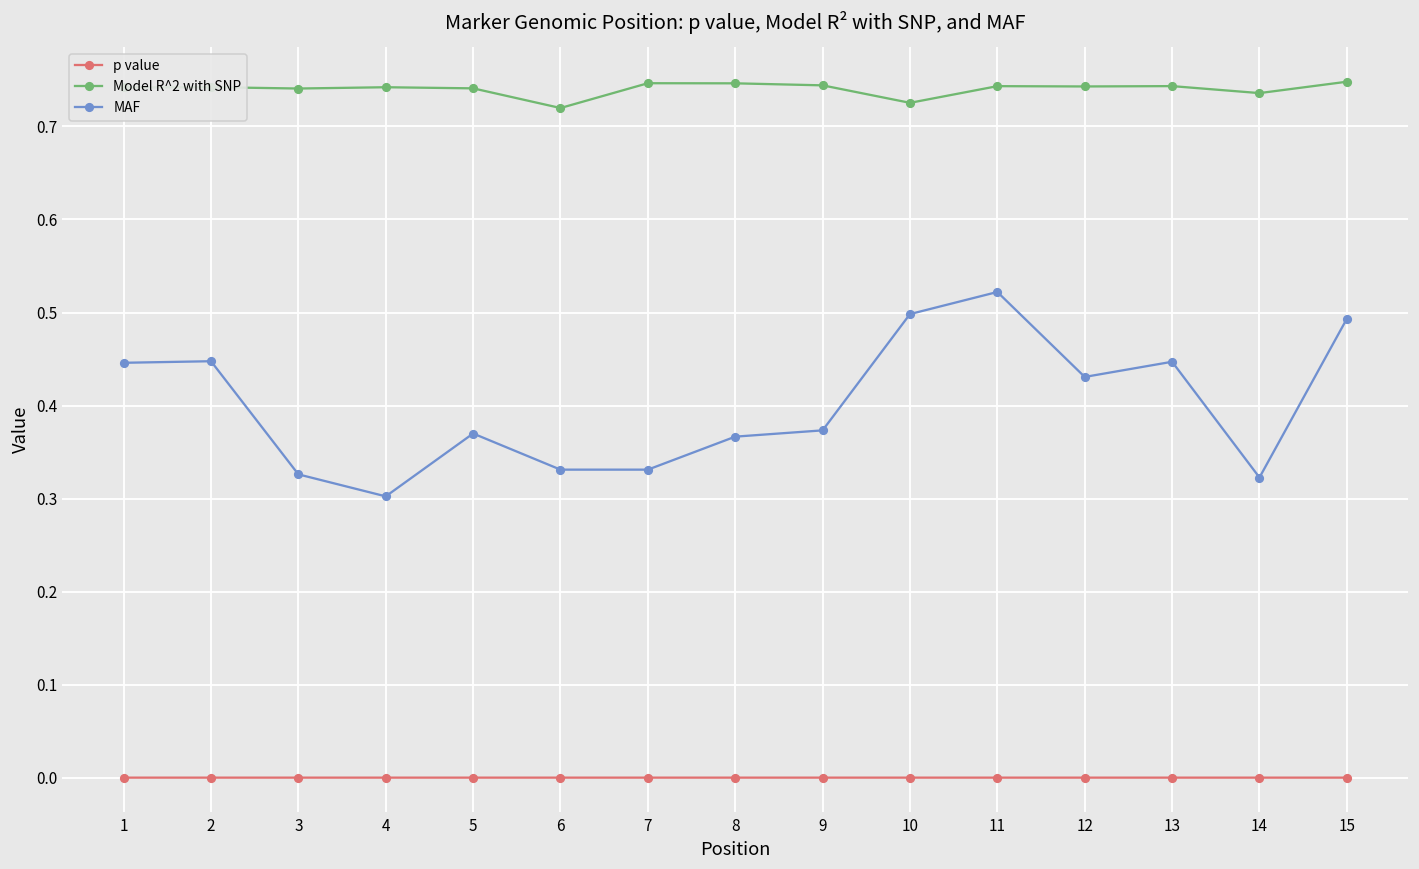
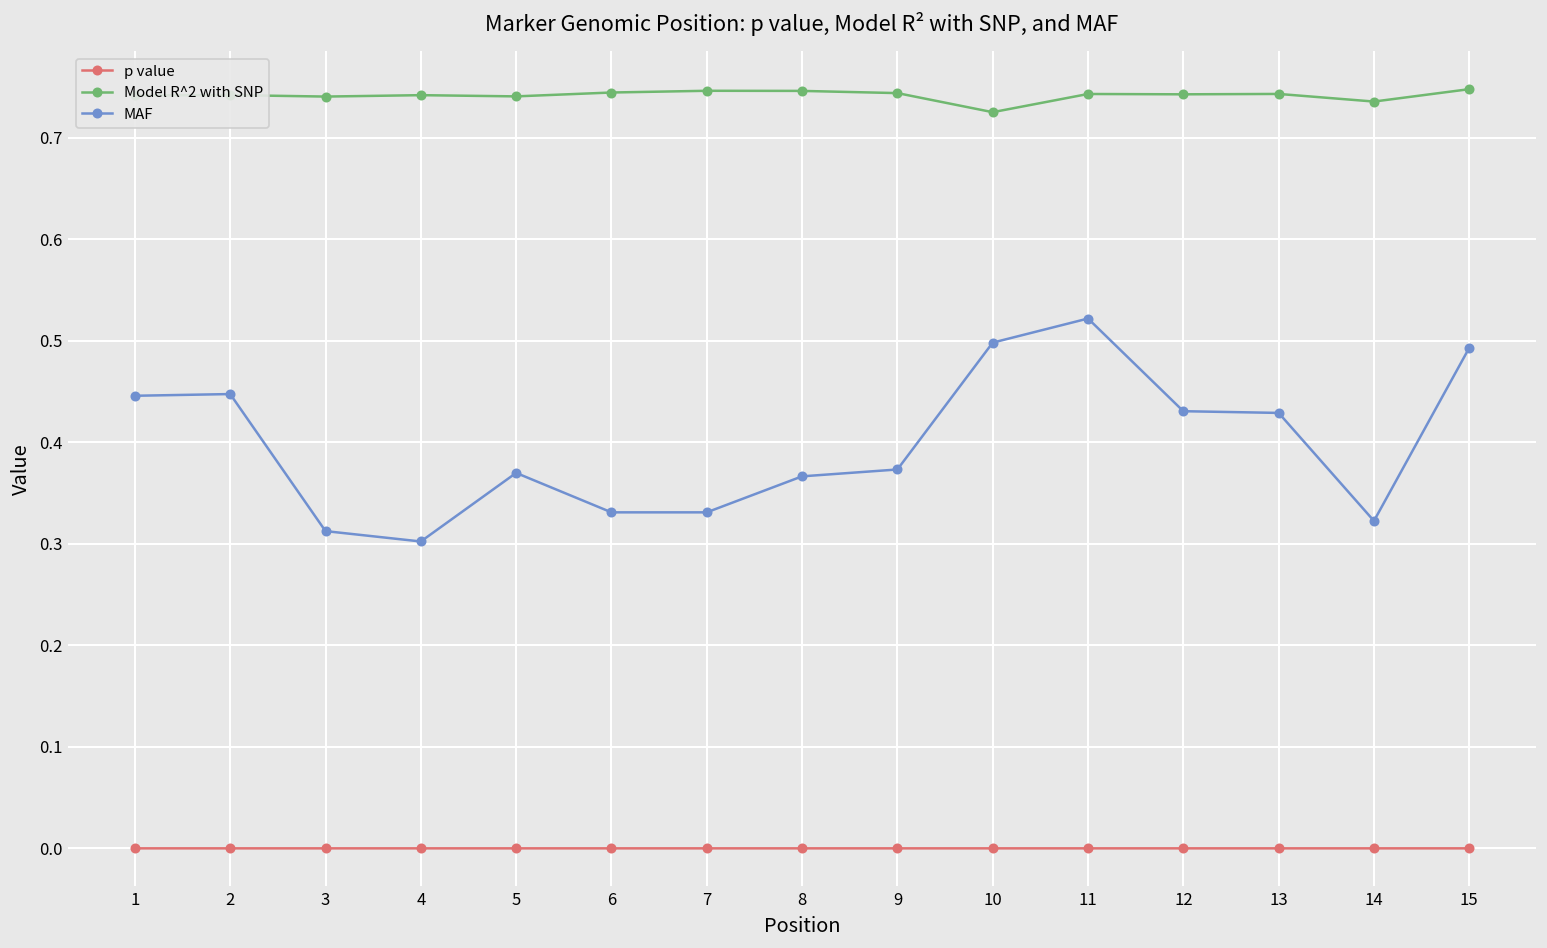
  {
    "p value": {
      "1": 0.00,
      "2": 0.00,
      "3": 0.00,
      "4": 0.00,
      "5": 0.00,
      "6": 0.00,
      "7": 0.00,
      "8": 0.00,
      "9": 0.00,
      "10": 0.00,
      "11": 0.00,
      "12": 0.00,
      "13": 0.00,
      "14": 0.00,
      "15": 0.00
    },
    "Model R^2 with SNP": {
      "3": 0.74,
      "4": 0.74,
      "5": 0.74,
-     "6": 0.72,
+     "6": 0.74,
      "7": 0.75,
      "8": 0.75,
      "9": 0.74,
      "10": 0.73,
      "11": 0.74,
      "12": 0.74,
      "13": 0.74,
      "14": 0.74,
      "15": 0.75
    },
    "MAF": {
      "1": 0.45,
      "2": 0.45,
-     "3": 0.33,
+     "3": 0.31,
      "4": 0.30,
      "5": 0.37,
      "6": 0.33,
      "7": 0.33,
      "8": 0.37,
      "9": 0.37,
      "10": 0.50,
      "11": 0.52,
      "12": 0.43,
-     "13": 0.45,
+     "13": 0.43,
      "14": 0.32,
      "15": 0.49
    }
  }
